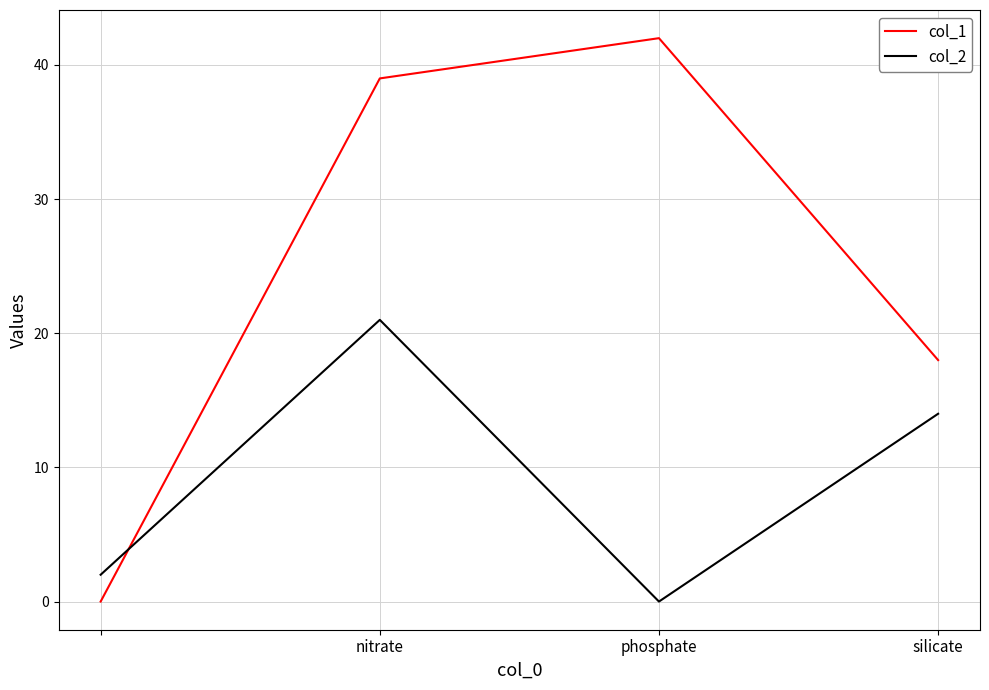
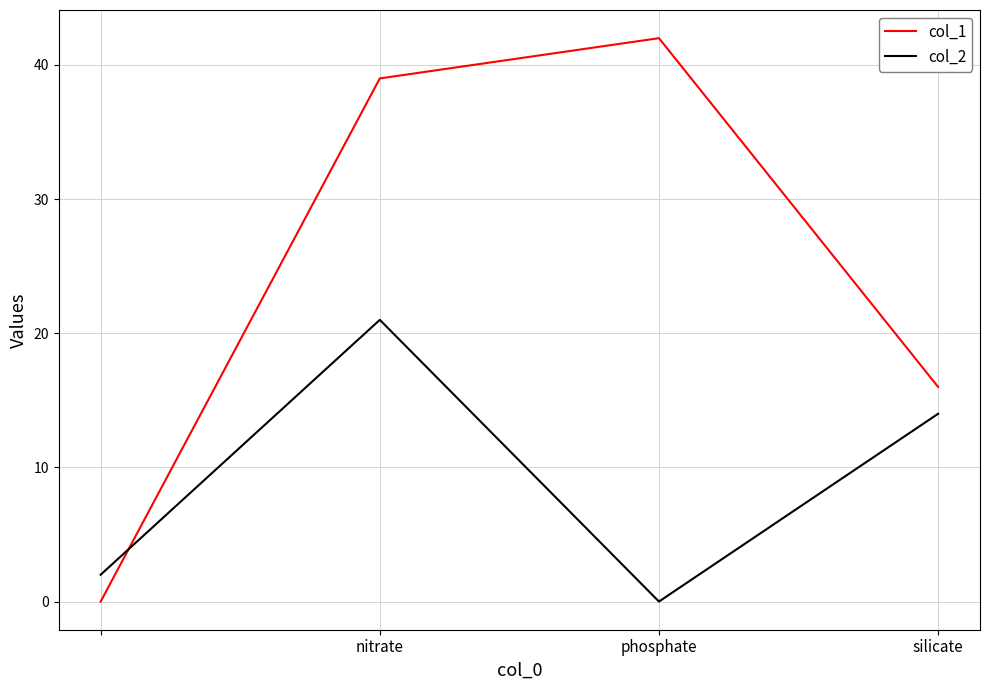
  {
    "col_1": {
      "nitrate": 39,
      "phosphate": 42,
-     "silicate": 18
+     "silicate": 16
    },
    "col_2": {
      "nitrate": 21,
      "phosphate": 0,
      "silicate": 14
    }
  }
